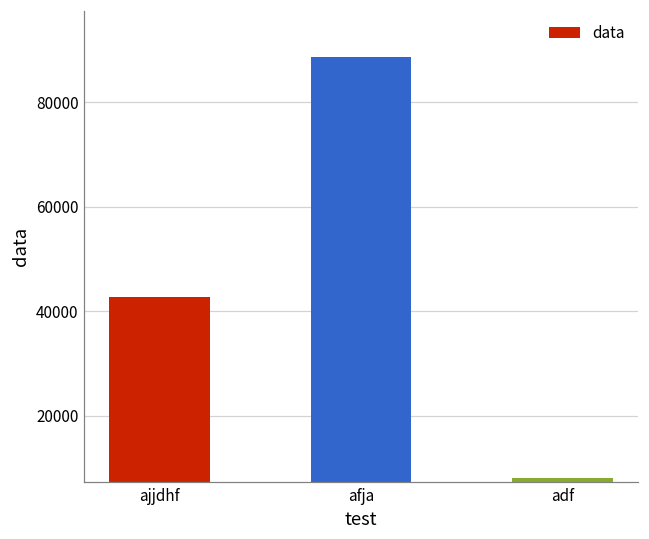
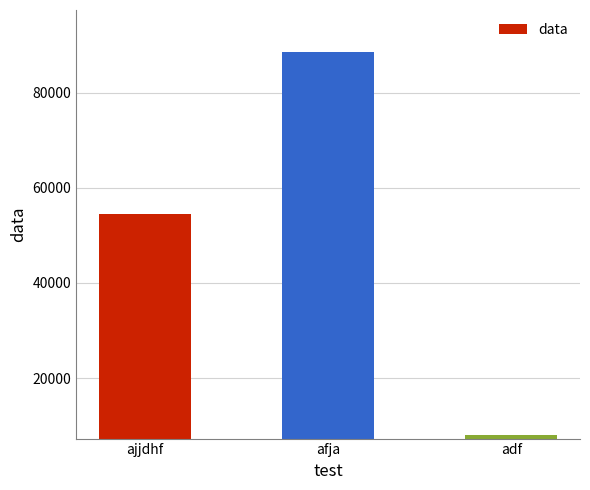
  {
-   "ajjdhf": 43000,
+   "ajjdhf": 54000,
    "afja": 89000,
    "adf": 8000
  }
